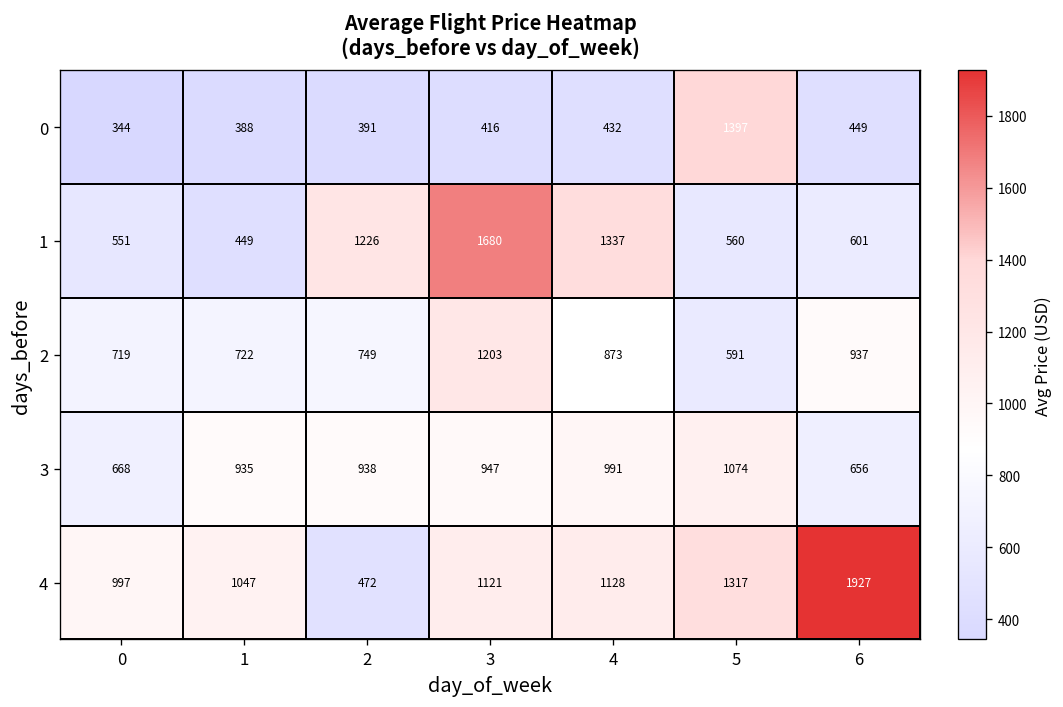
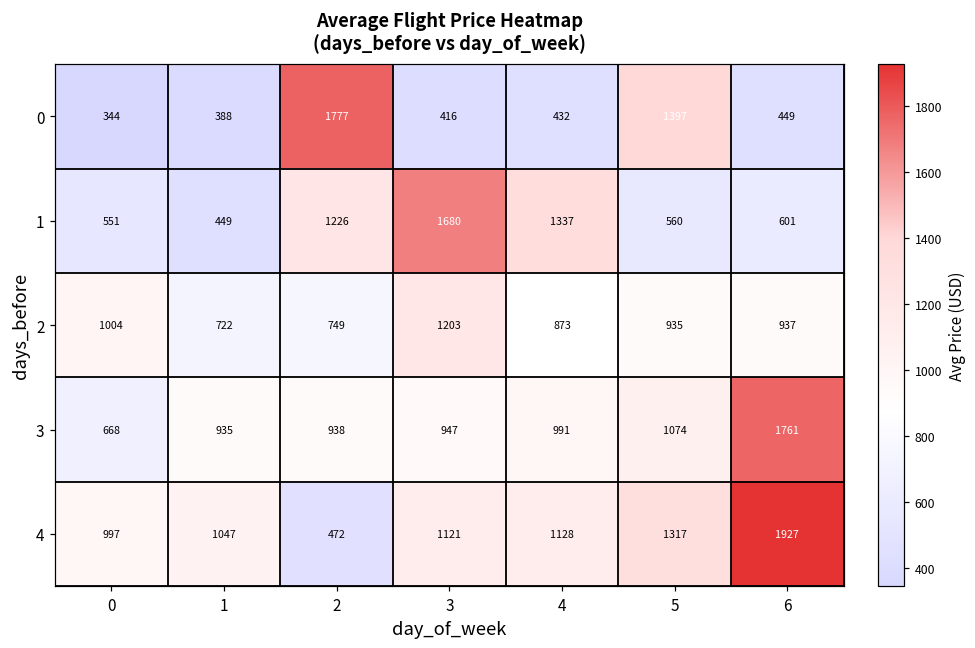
  {
    "0": {
      "0": 344,
      "1": 388,
-     "2": 391,
+     "2": 1777,
      "3": 416,
      "4": 432,
      "6": 449
    },
    "1": {
      "0": 551,
      "1": 449,
      "2": 1226,
      "3": 1680,
      "4": 1337,
      "5": 560,
      "6": 601
    },
    "2": {
-     "0": 719,
+     "0": 1004,
      "1": 722,
      "2": 749,
      "3": 1203,
      "4": 873,
-     "5": 591,
+     "5": 935,
      "6": 937
    },
    "3": {
      "0": 668,
      "1": 935,
      "2": 938,
      "3": 947,
      "4": 991,
      "5": 1074,
-     "6": 656
+     "6": 1761
    },
    "4": {
      "0": 997,
      "1": 1047,
      "2": 472,
      "3": 1121,
      "4": 1128,
      "5": 1317,
      "6": 1927
    }
  }
